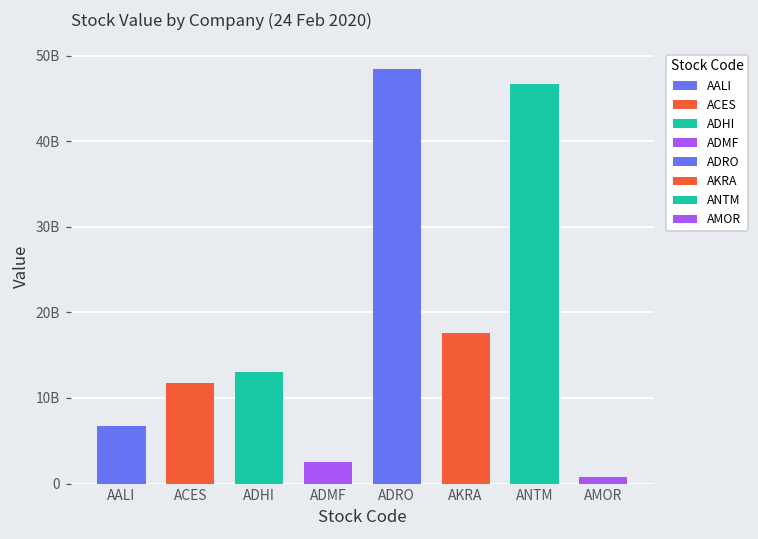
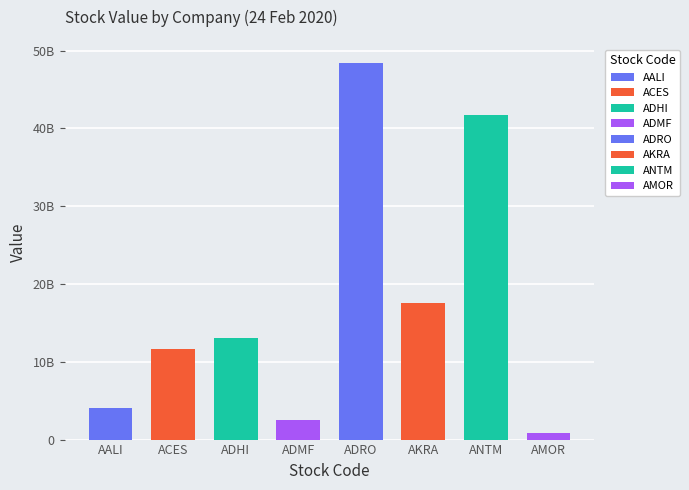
  {
-   "AALI": 7000000000,
+   "AALI": 4000000000,
    "ACES": 12000000000,
    "ADHI": 13000000000,
    "ADMF": 2000000000,
    "ADRO": 48000000000,
    "AKRA": 18000000000,
-   "ANTM": 47000000000,
+   "ANTM": 42000000000,
    "AMOR": 1000000000
  }
